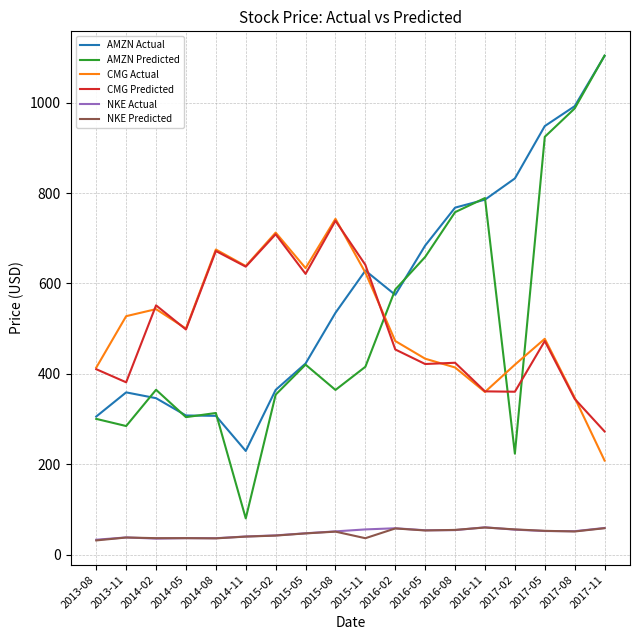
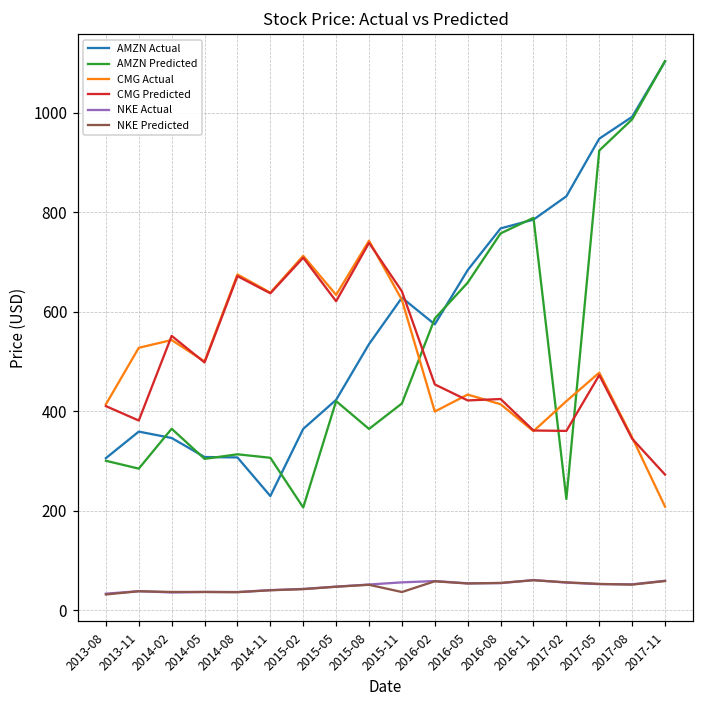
  {
    "AMZN Actual": {
      "2013-11": 360,
      "2014-02": 350,
      "2014-08": 310,
      "2014-11": 230,
      "2015-02": 360,
      "2015-08": 540,
      "2016-02": 570,
      "2016-05": 680,
      "2016-08": 770,
      "2017-02": 830,
      "2017-05": 950
    },
    "AMZN Predicted": {
      "2013-11": 280,
      "2014-02": 360,
      "2014-08": 310,
-     "2014-11": 80,
-     "2015-02": 350,
+     "2014-11": 310,
+     "2015-02": 210,
      "2015-08": 360,
      "2015-11": 420,
      "2016-02": 590,
      "2016-05": 660,
      "2016-08": 760,
      "2017-02": 220,
      "2017-05": 920
    },
    "CMG Actual": {
      "2013-11": 530,
      "2014-02": 540,
      "2015-05": 630,
-     "2016-02": 470,
+     "2016-02": 400,
      "2016-05": 430,
      "2016-08": 410,
      "2017-02": 420,
      "2017-11": 210
    },
    "CMG Predicted": {
      "2013-11": 380,
      "2014-02": 550,
      "2015-05": 620,
      "2015-11": 640,
      "2016-02": 450,
      "2016-05": 420,
      "2016-08": 420,
      "2017-02": 360,
      "2017-11": 270
    },
    "NKE Actual": {
      "2015-11": 60
    },
    "NKE Predicted": {
      "2015-11": 40
    }
  }
